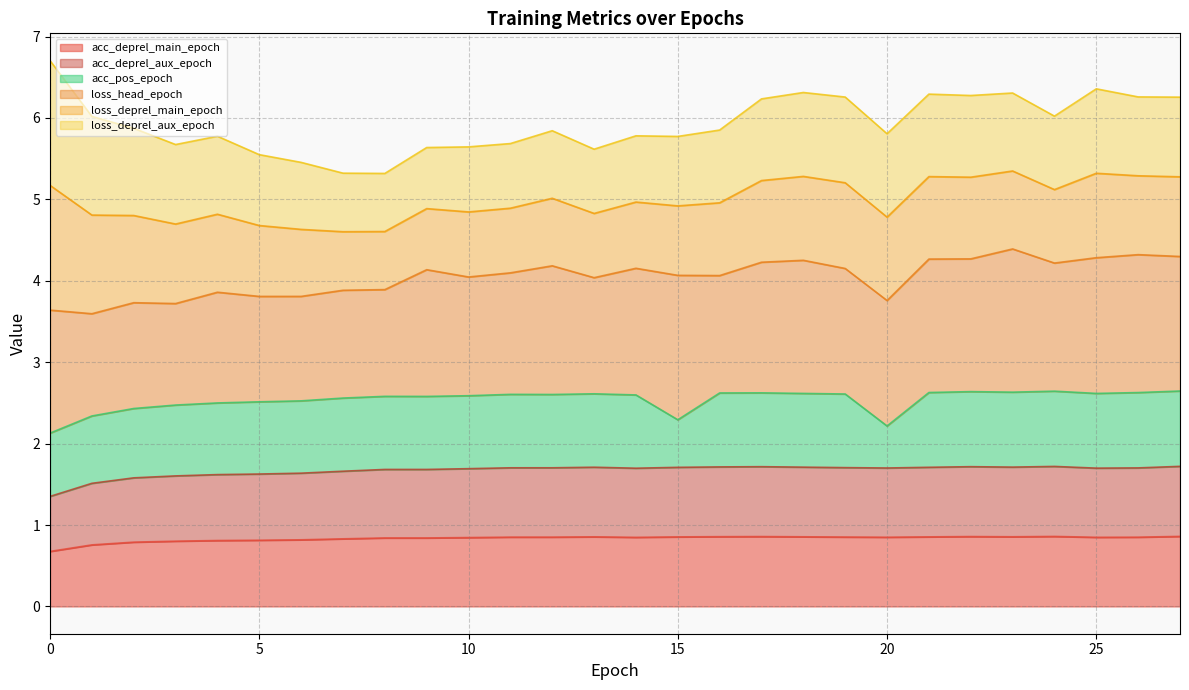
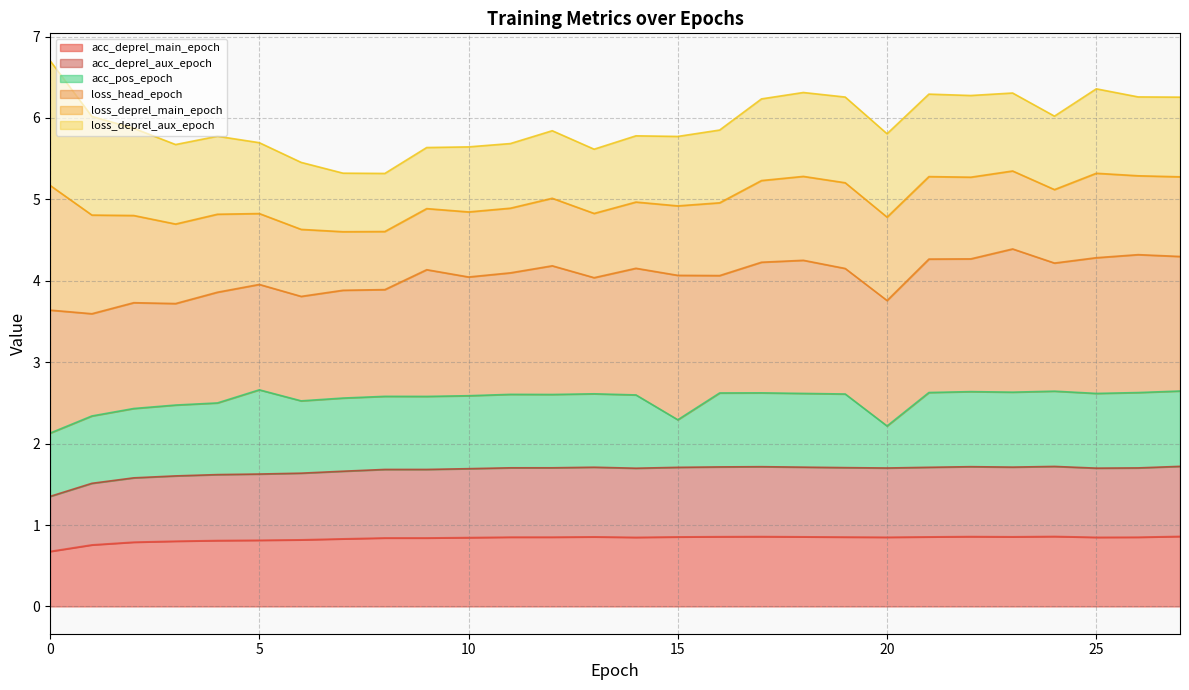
  {
    "acc_pos_epoch": {
      "0": 0.8,
-     "5": 0.9,
+     "5": 1.0,
      "10": 0.9,
      "15": 0.6,
      "20": 0.5,
      "25": 0.9
    }
  }
